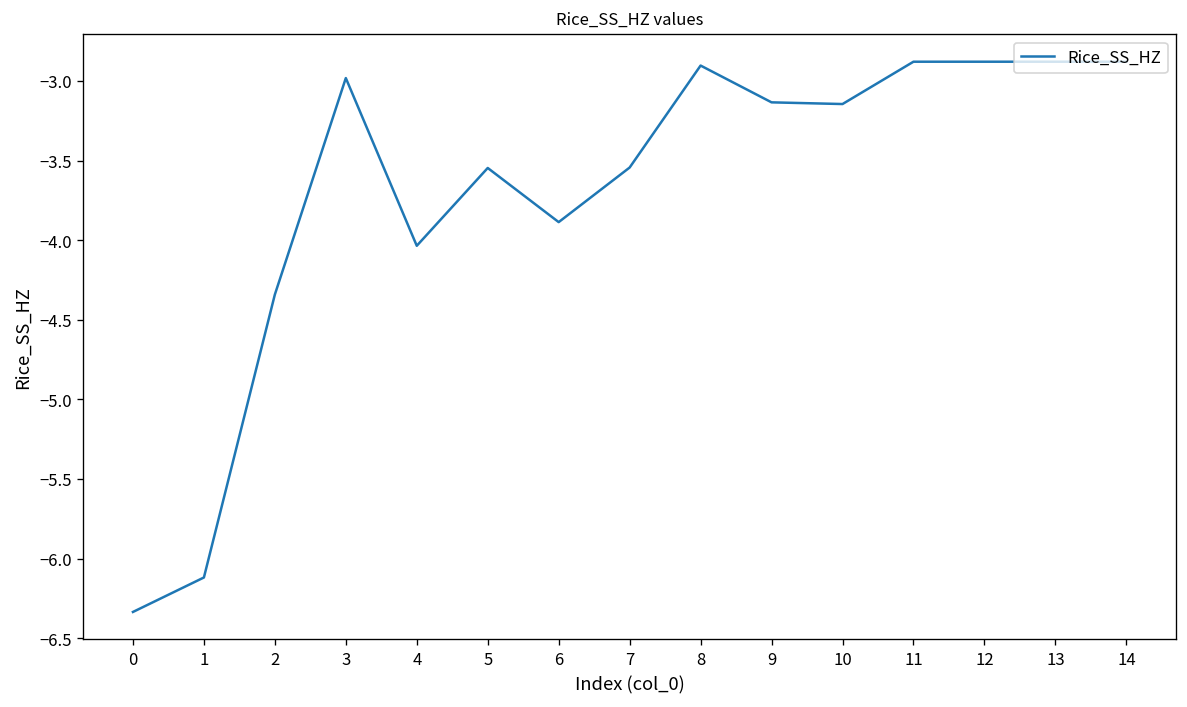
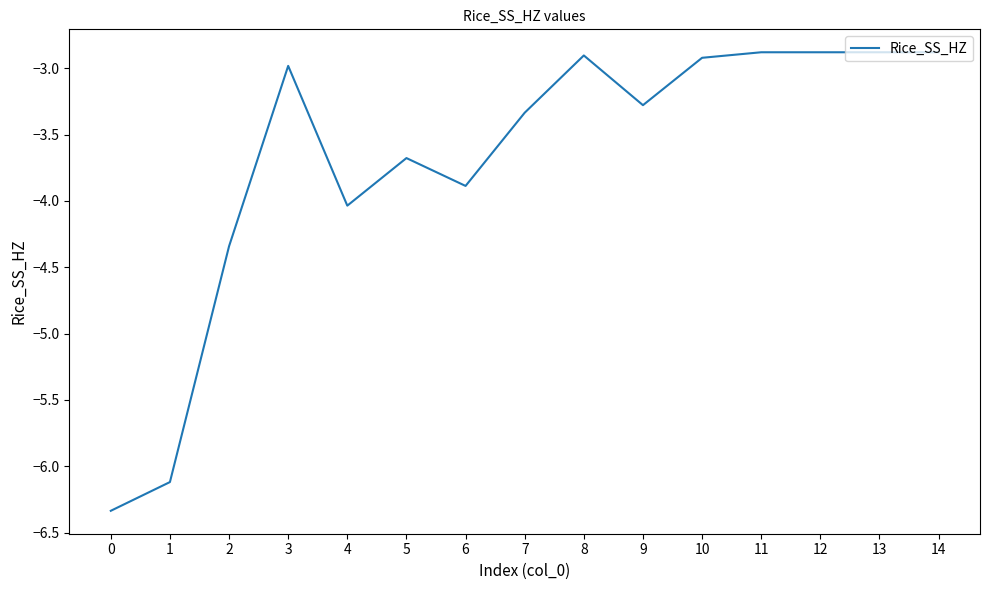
  {
    "0": -6.34,
    "1": -6.12,
    "2": -4.34,
    "3": -2.98,
    "4": -4.04,
-   "5": -3.55,
+   "5": -3.68,
    "6": -3.89,
-   "7": -3.54,
+   "7": -3.34,
    "8": -2.90,
-   "9": -3.13,
-   "10": -3.15,
+   "9": -3.28,
+   "10": -2.92,
    "11": -2.88,
    "12": -2.88
  }
